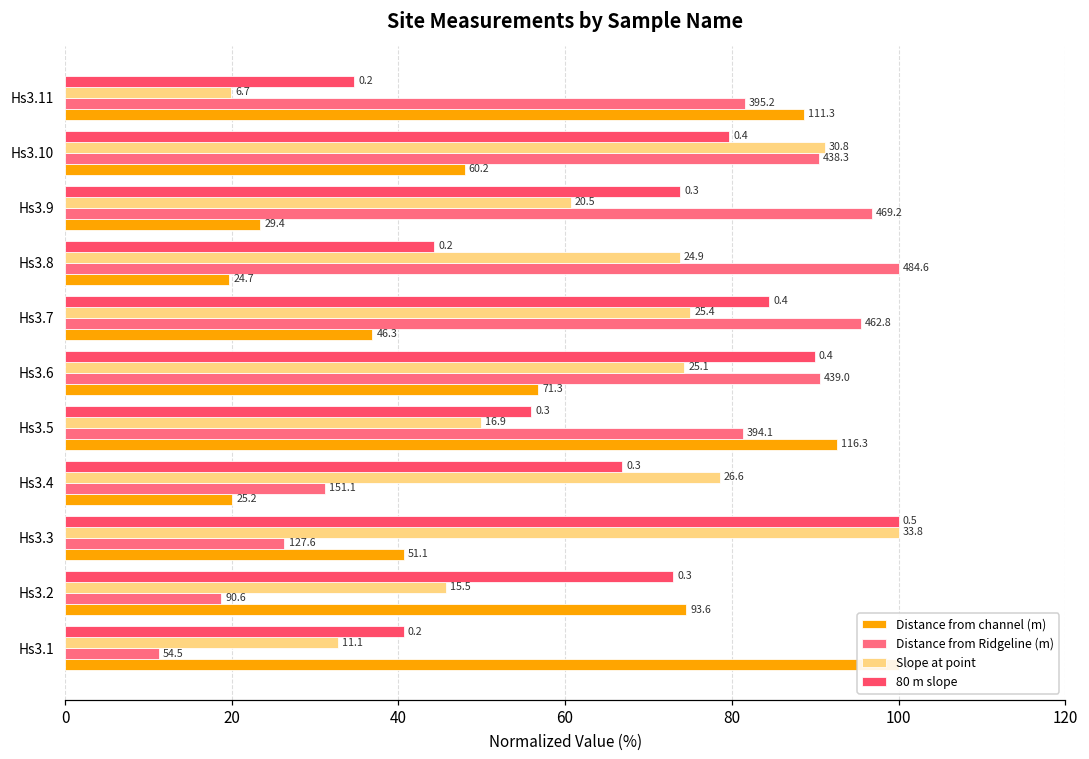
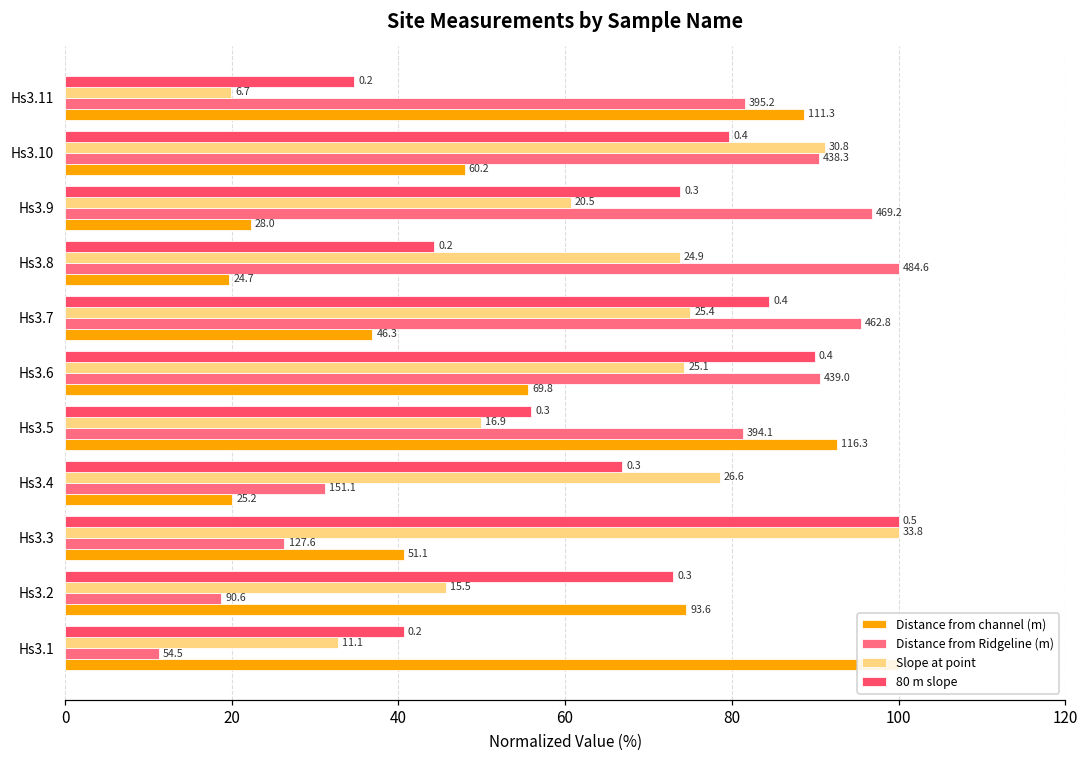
  {
    "Distance from channel (m)": {
-     "Hs3.9": 29.4,
-     "Hs3.6": 71.3
+     "Hs3.9": 28.0,
+     "Hs3.6": 69.8
    }
  }
